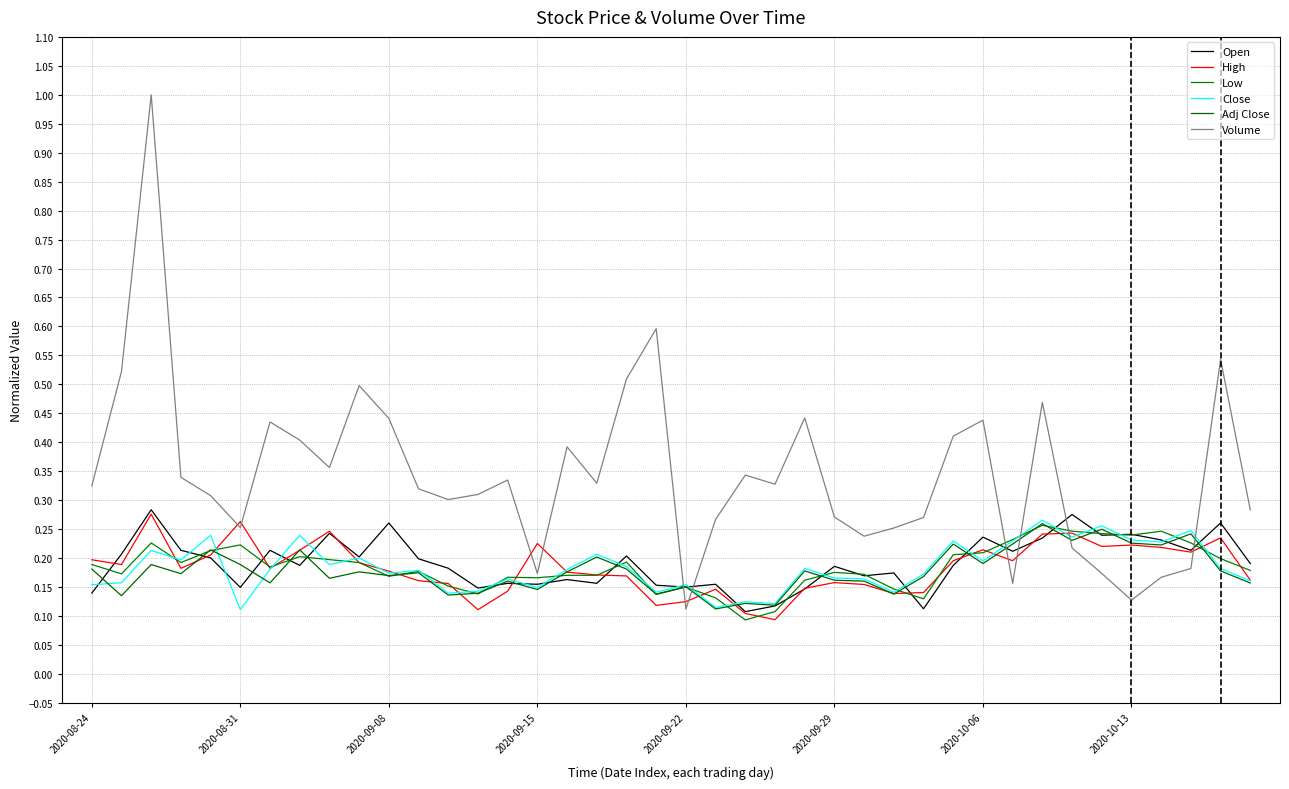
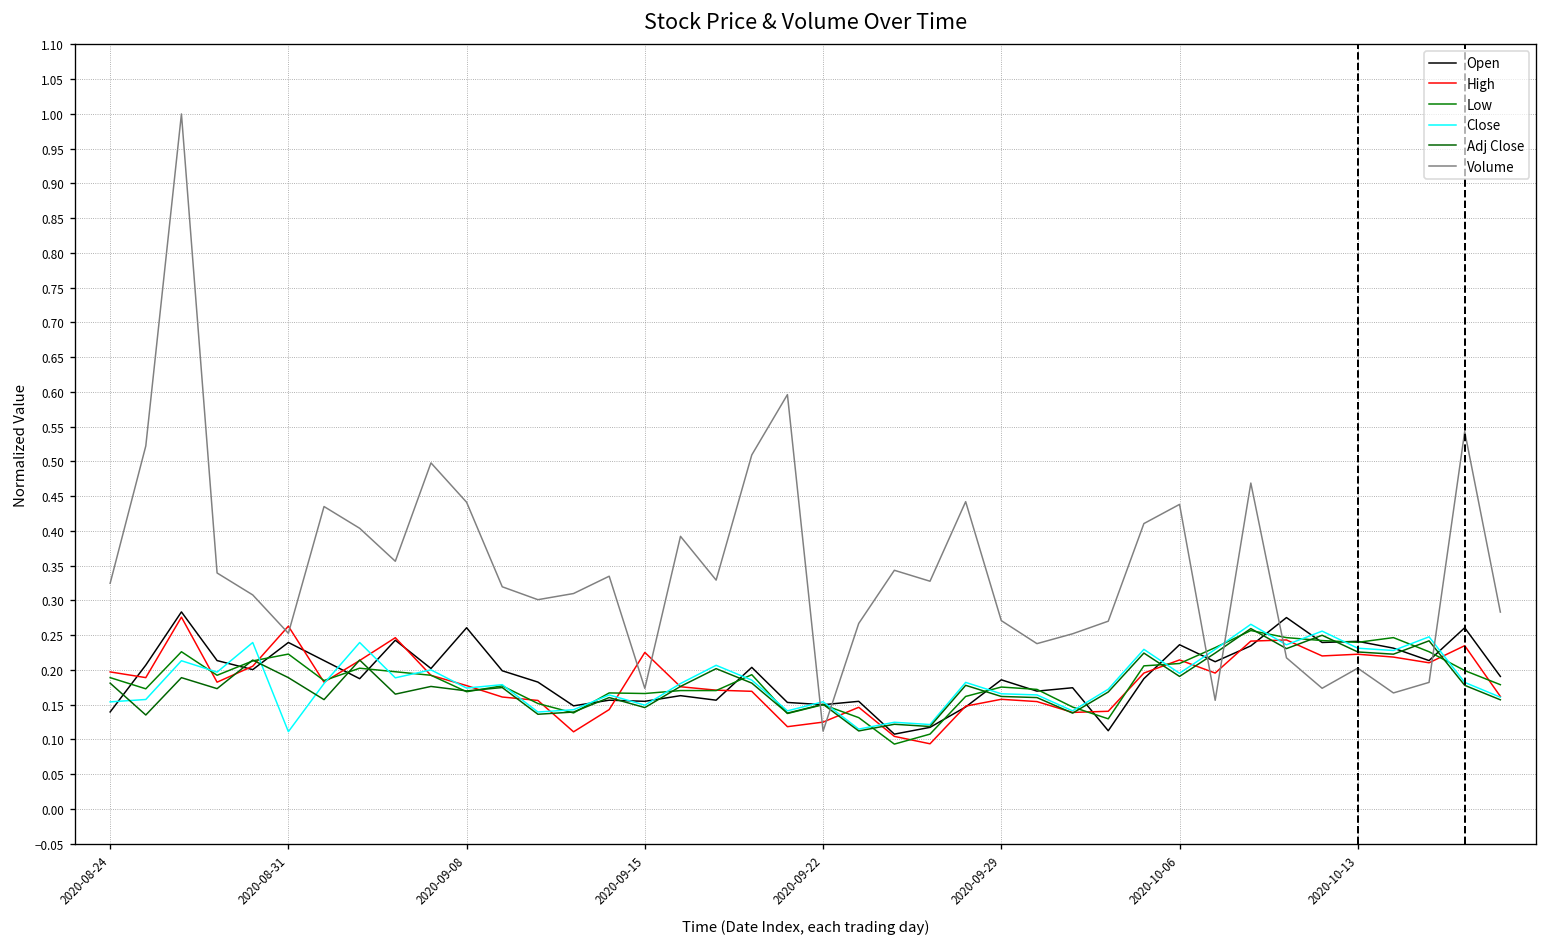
  {
    "Open": {
      "2020-08-24": 0.14,
-     "2020-08-31": 0.15,
+     "2020-08-31": 0.24,
      "2020-09-08": 0.26,
      "2020-09-15": 0.15,
      "2020-09-29": 0.19,
      "2020-10-06": 0.24
    },
    "High": {
      "2020-08-24": 0.20,
      "2020-08-31": 0.26,
      "2020-09-15": 0.23,
      "2020-09-22": 0.12,
      "2020-10-06": 0.21
    },
    "Close": {
      "2020-08-24": 0.15,
      "2020-08-31": 0.11,
      "2020-10-06": 0.20,
      "2020-10-13": 0.23
    },
    "Volume": {
      "2020-08-24": 0.32,
      "2020-08-31": 0.25,
      "2020-09-08": 0.44,
      "2020-09-15": 0.17,
      "2020-09-22": 0.11,
      "2020-09-29": 0.27,
      "2020-10-06": 0.44,
-     "2020-10-13": 0.13
+     "2020-10-13": 0.20
    }
  }
